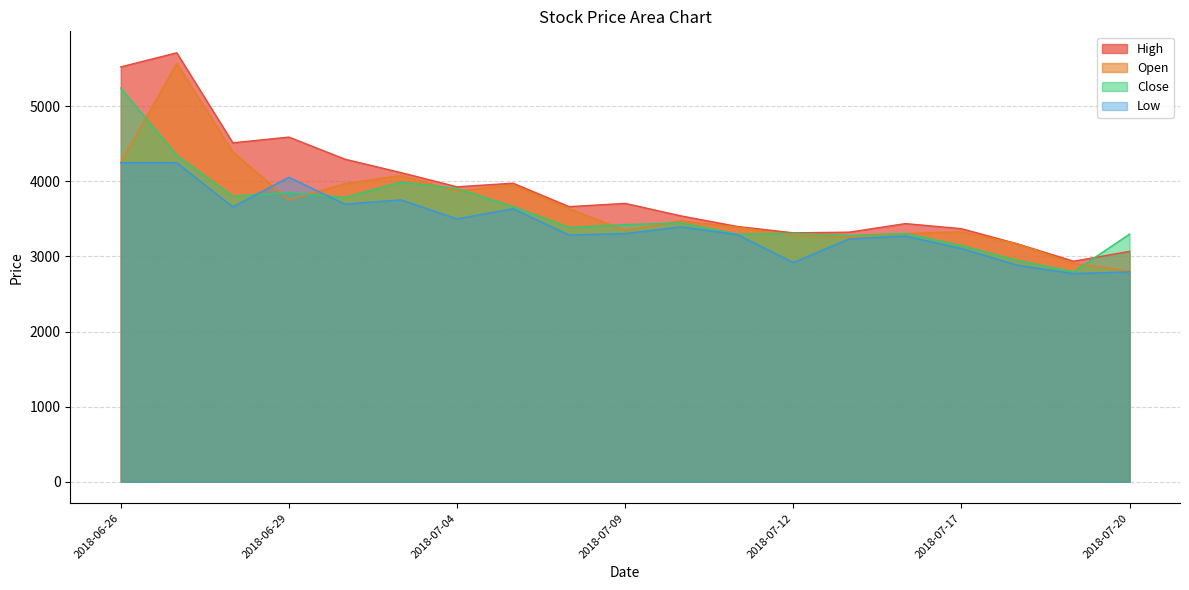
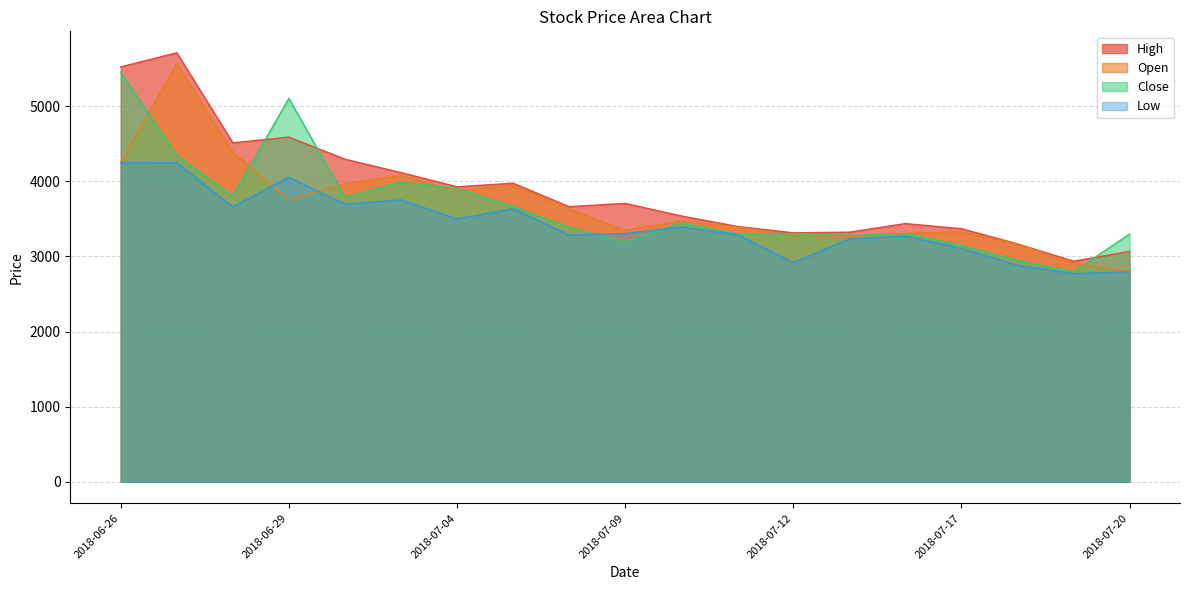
  {
    "Close": {
-     "2018-06-26": 5200,
-     "2018-06-29": 3800,
-     "2018-07-09": 3400,
+     "2018-06-26": 5500,
+     "2018-06-29": 5100,
+     "2018-07-09": 3200,
      "2018-07-17": 3100,
      "2018-07-20": 3300
    },
    "Low": {
      "2018-06-29": 4100,
      "2018-07-04": 3500,
      "2018-07-09": 3300,
      "2018-07-12": 2900,
      "2018-07-17": 3100
    }
  }
